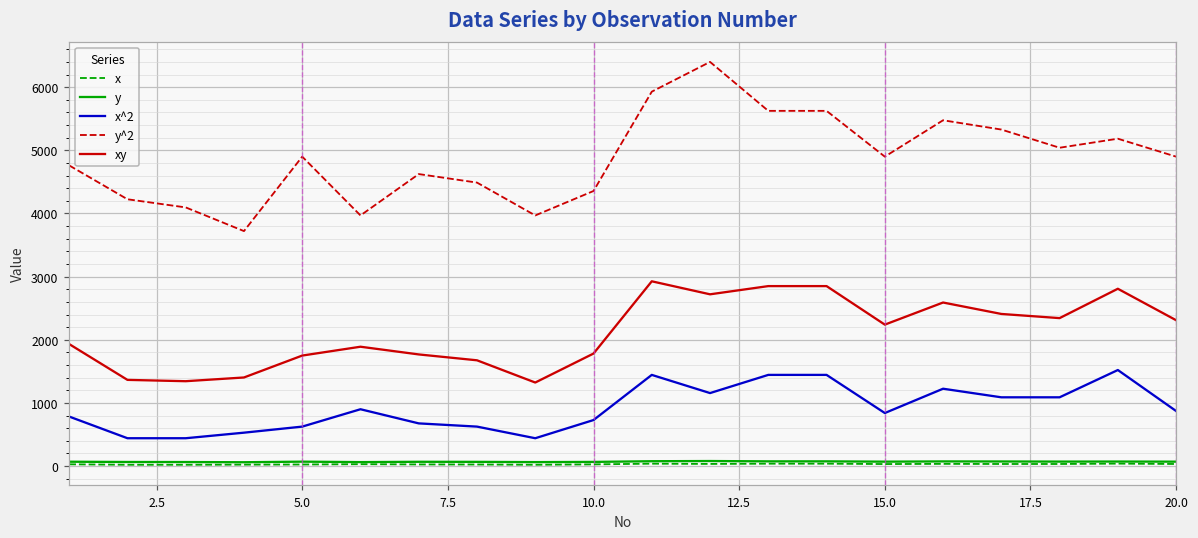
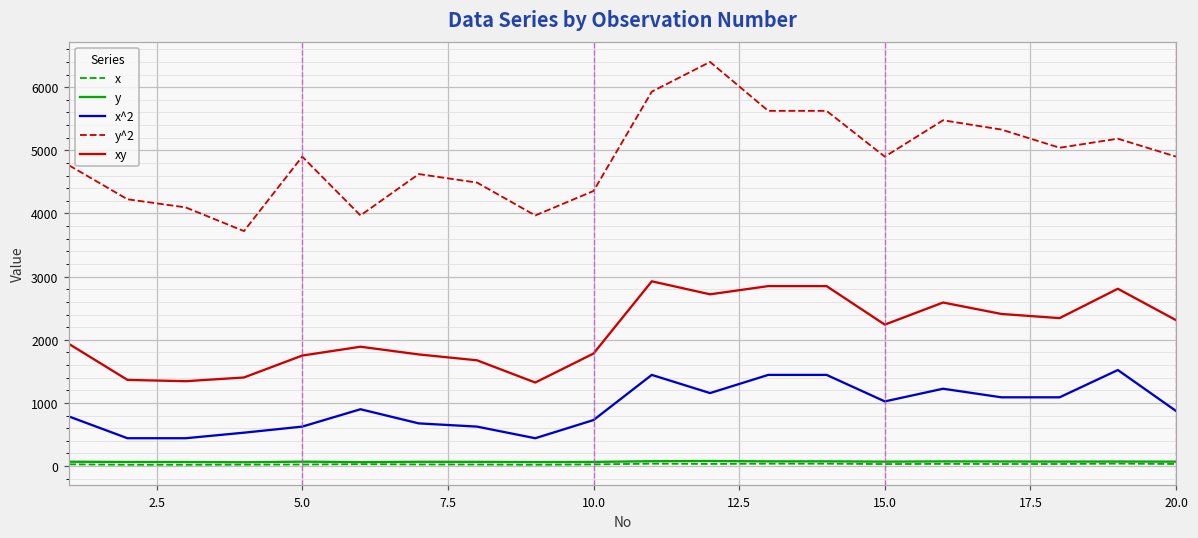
  {
    "x^2": {
      "5.0": 600,
      "10.0": 700,
-     "15.0": 800,
+     "15.0": 1000,
      "20.0": 900
    }
  }
